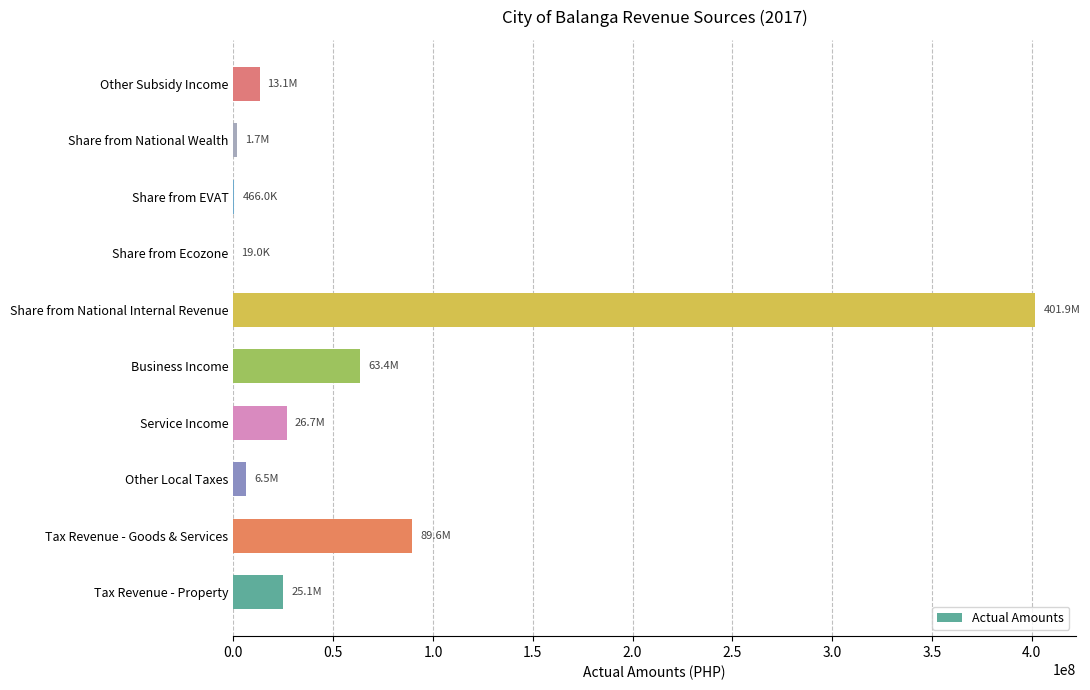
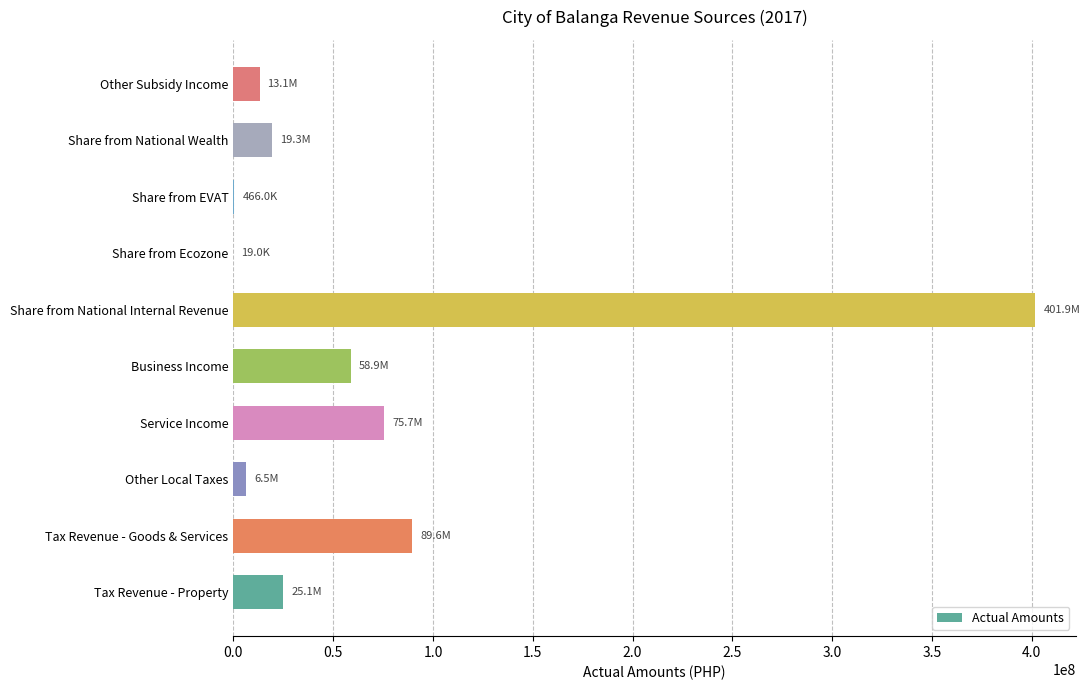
  {
    "Other Subsidy Income": "13.1M",
-   "Share from National Wealth": "1.7M",
+   "Share from National Wealth": "19.3M",
    "Share from EVAT": "466.0K",
    "Share from Ecozone": "19.0K",
    "Share from National Internal Revenue": "401.9M",
-   "Business Income": "63.4M",
-   "Service Income": "26.7M",
+   "Business Income": "58.9M",
+   "Service Income": "75.7M",
    "Other Local Taxes": "6.5M",
    "Tax Revenue - Goods & Services": "89.6M",
    "Tax Revenue - Property": "25.1M"
  }
